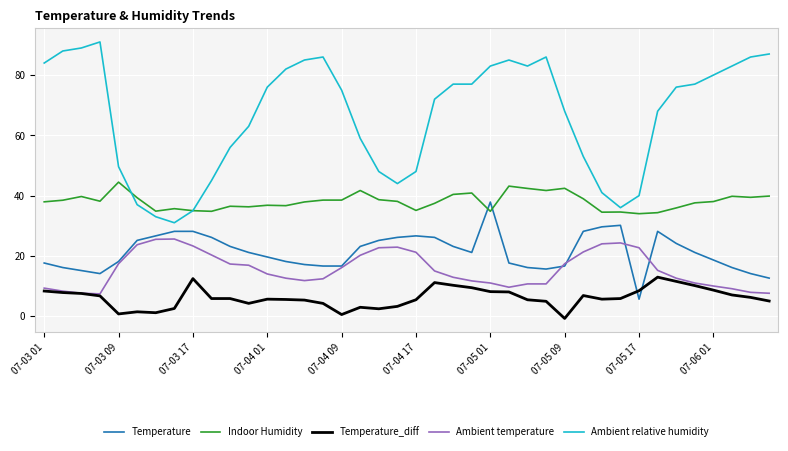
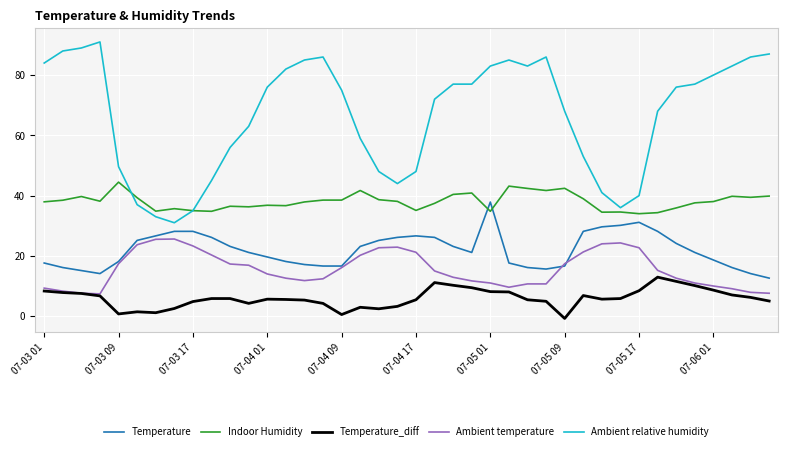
  {
    "Temperature": {
      "07-03 01": 18,
      "07-03 17": 28,
      "07-04 01": 20,
      "07-04 17": 27,
      "07-05 01": 38,
-     "07-05 17": 6,
+     "07-05 17": 31,
      "07-06 01": 19
    },
    "Indoor Humidity": {
      "07-03 01": 38,
      "07-03 09": 44,
      "07-04 01": 37,
      "07-04 09": 39,
      "07-04 17": 35,
      "07-05 01": 35,
      "07-05 09": 42,
      "07-05 17": 34,
      "07-06 01": 38
    },
    "Temperature_diff": {
      "07-03 01": 8,
      "07-03 09": 1,
-     "07-03 17": 12,
+     "07-03 17": 5,
      "07-04 01": 6,
      "07-04 09": 1,
      "07-04 17": 5,
      "07-05 01": 8,
      "07-05 09": -1,
      "07-05 17": 8,
      "07-06 01": 9
    },
    "Ambient temperature": {
      "07-03 01": 9,
      "07-03 17": 23,
      "07-04 01": 14,
      "07-04 17": 21,
      "07-05 01": 11,
      "07-05 17": 23,
      "07-06 01": 10
    },
    "Ambient relative humidity": {
      "07-03 01": 84,
      "07-03 09": 50,
      "07-04 01": 76,
      "07-04 09": 75,
      "07-04 17": 48,
      "07-05 01": 83,
      "07-05 09": 68,
      "07-05 17": 40,
      "07-06 01": 80
    }
  }
